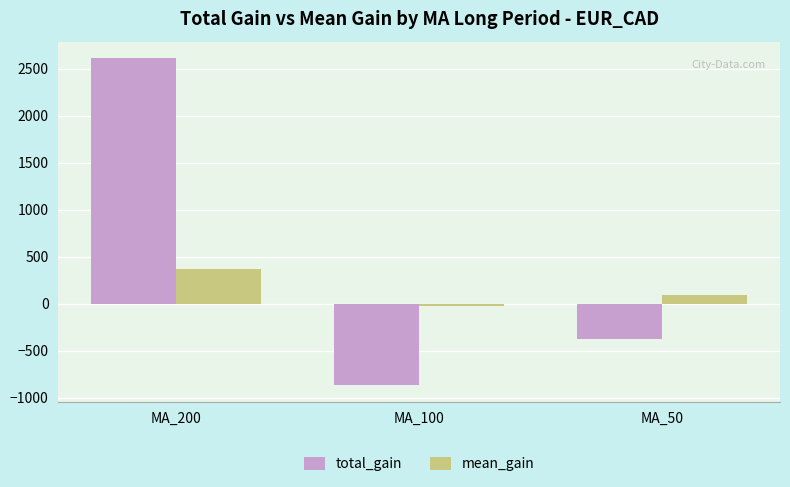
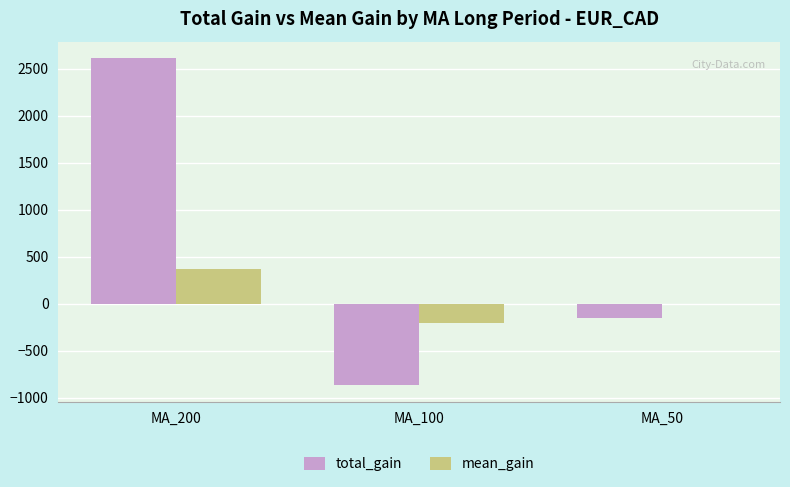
  {
    "total_gain": {
      "MA_200": 2600,
      "MA_100": -900,
-     "MA_50": -400
+     "MA_50": -100
    },
    "mean_gain": {
      "MA_200": 400,
-     "MA_100": 0,
-     "MA_50": 100
+     "MA_100": -200,
+     "MA_50": 0
    }
  }
